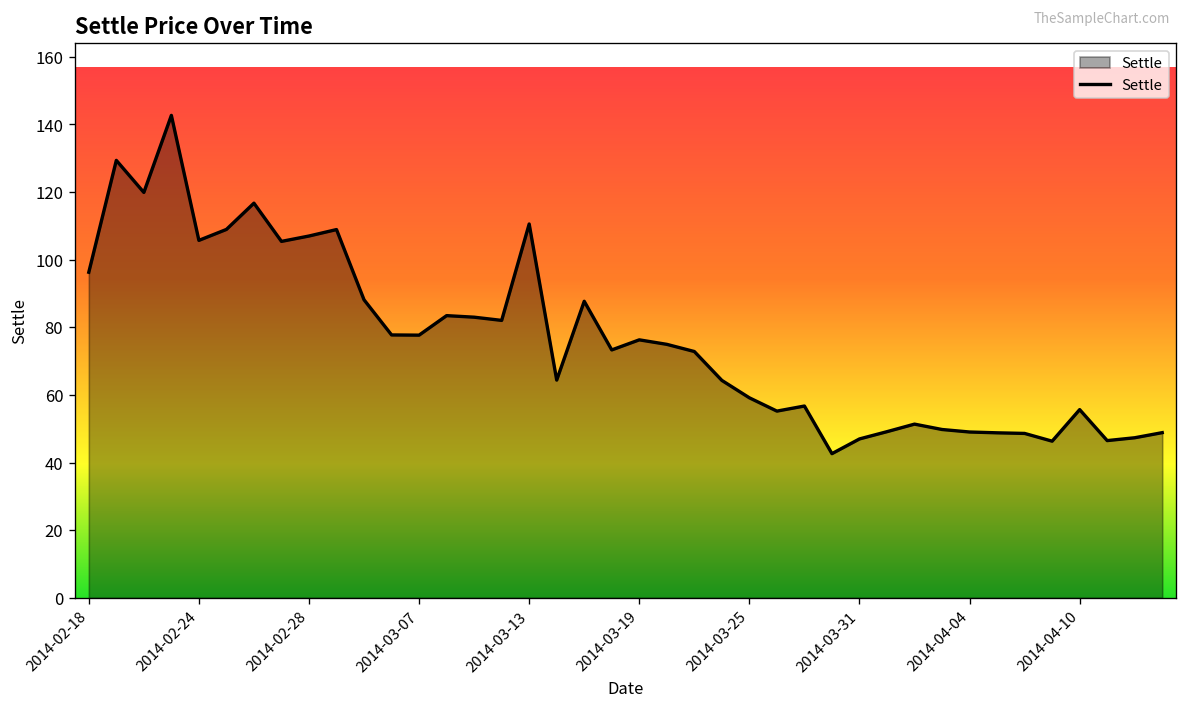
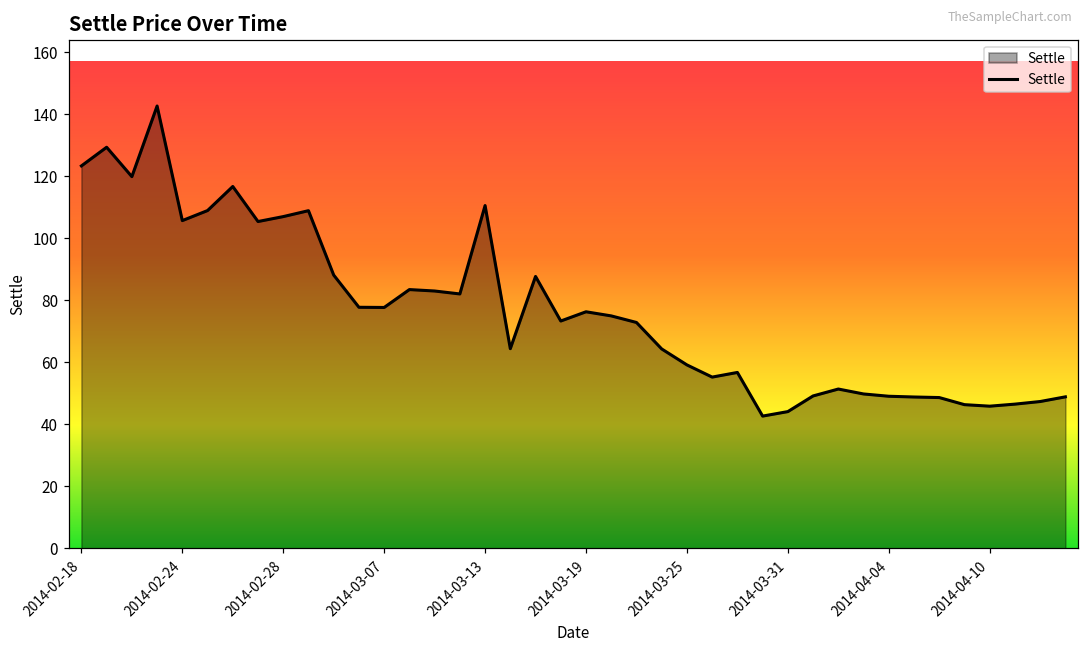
  {
-   "2014-02-18": 96,
+   "2014-02-18": 123,
    "2014-02-24": 106,
    "2014-02-28": 107,
    "2014-03-07": 78,
    "2014-03-13": 111,
    "2014-03-19": 76,
    "2014-03-25": 59,
-   "2014-03-31": 47,
+   "2014-03-31": 44,
    "2014-04-04": 49,
-   "2014-04-10": 56
+   "2014-04-10": 46
  }
